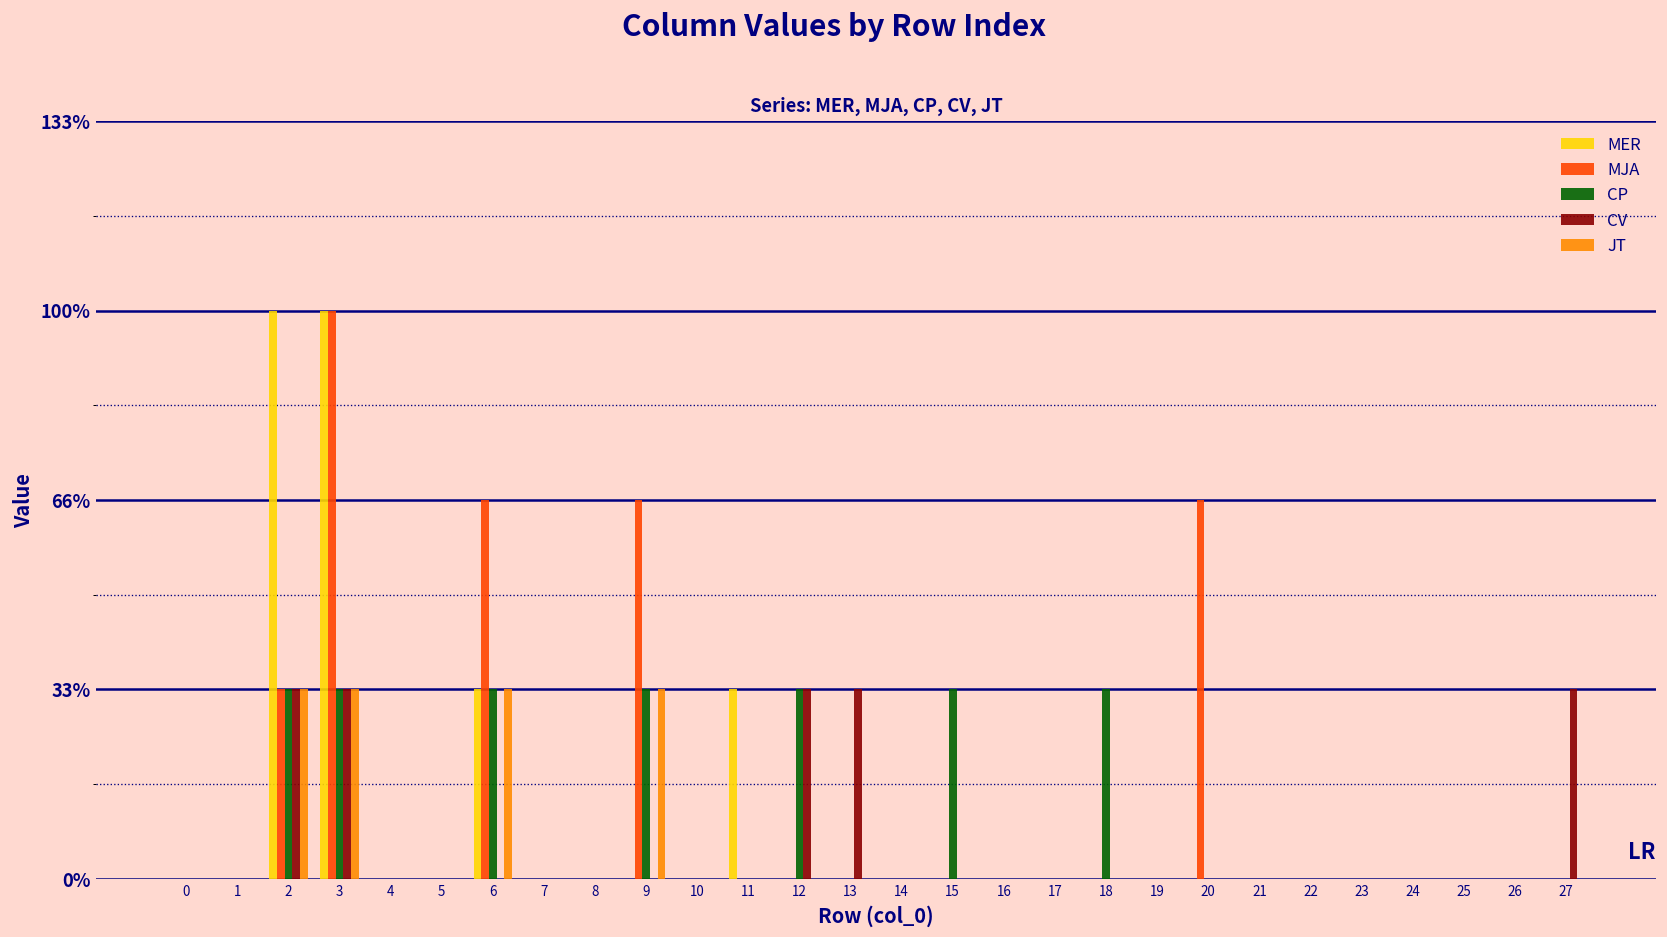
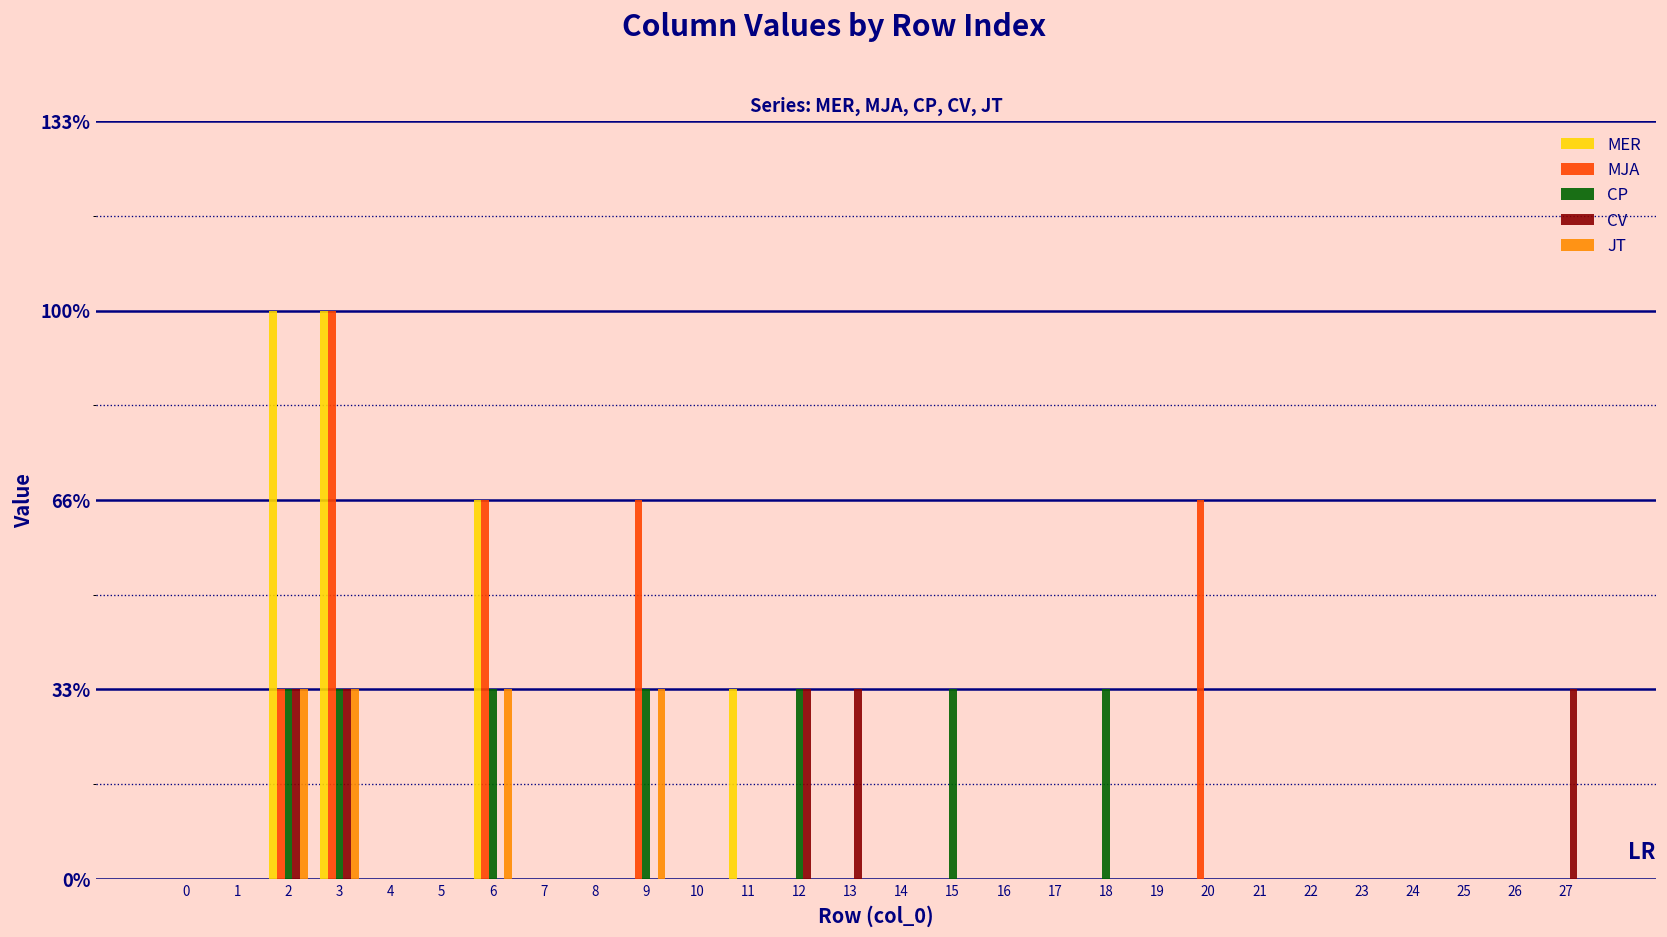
  {
    "MER": {
      "0": "0%",
      "1": "0%",
      "2": "100%",
      "3": "100%",
      "4": "0%",
      "5": "0%",
-     "6": "33%",
+     "6": "67%",
      "7": "0%",
      "8": "0%",
      "9": "0%",
      "10": "0%",
      "11": "33%",
      "12": "0%",
      "13": "0%",
      "14": "0%",
      "15": "0%",
      "16": "0%",
      "17": "0%",
      "18": "0%",
      "19": "0%",
      "20": "0%",
      "21": "0%",
      "22": "0%",
      "23": "0%",
      "24": "0%",
      "25": "0%",
      "26": "0%",
      "27": "0%"
    },
    "MJA": {
      "0": "0%",
      "1": "0%",
      "2": "33%",
      "3": "100%",
      "4": "0%",
      "5": "0%",
      "6": "67%",
      "7": "0%",
      "8": "0%",
      "9": "67%",
      "10": "0%",
      "11": "0%",
      "12": "0%",
      "13": "0%",
      "14": "0%",
      "15": "0%",
      "16": "0%",
      "17": "0%",
      "18": "0%",
      "19": "0%",
      "20": "67%",
      "21": "0%",
      "22": "0%",
      "23": "0%",
      "24": "0%",
      "25": "0%",
      "26": "0%",
      "27": "0%"
    },
    "CP": {
      "0": "0%",
      "1": "0%",
      "2": "33%",
      "3": "33%",
      "4": "0%",
      "5": "0%",
      "6": "33%",
      "7": "0%",
      "8": "0%",
      "9": "33%",
      "10": "0%",
      "11": "0%",
      "12": "33%",
      "13": "0%",
      "14": "0%",
      "15": "33%",
      "16": "0%",
      "17": "0%",
      "18": "33%",
      "19": "0%",
      "20": "0%",
      "21": "0%",
      "22": "0%",
      "23": "0%",
      "24": "0%",
      "25": "0%",
      "26": "0%",
      "27": "0%"
    },
    "CV": {
      "0": "0%",
      "1": "0%",
      "2": "33%",
      "3": "33%",
      "4": "0%",
      "5": "0%",
      "6": "0%",
      "7": "0%",
      "8": "0%",
      "9": "0%",
      "10": "0%",
      "11": "0%",
      "12": "33%",
      "13": "33%",
      "14": "0%",
      "15": "0%",
      "16": "0%",
      "17": "0%",
      "18": "0%",
      "19": "0%",
      "20": "0%",
      "21": "0%",
      "22": "0%",
      "23": "0%",
      "24": "0%",
      "25": "0%",
      "26": "0%",
      "27": "33%"
    },
    "JT": {
      "0": "0%",
      "1": "0%",
      "2": "33%",
      "3": "33%",
      "4": "0%",
      "5": "0%",
      "6": "33%",
      "7": "0%",
      "8": "0%",
      "9": "33%",
      "10": "0%",
      "11": "0%",
      "12": "0%",
      "13": "0%",
      "14": "0%",
      "15": "0%",
      "16": "0%",
      "17": "0%",
      "18": "0%",
      "19": "0%",
      "20": "0%",
      "21": "0%",
      "22": "0%",
      "23": "0%",
      "24": "0%",
      "25": "0%",
      "26": "0%",
      "27": "0%"
    }
  }
